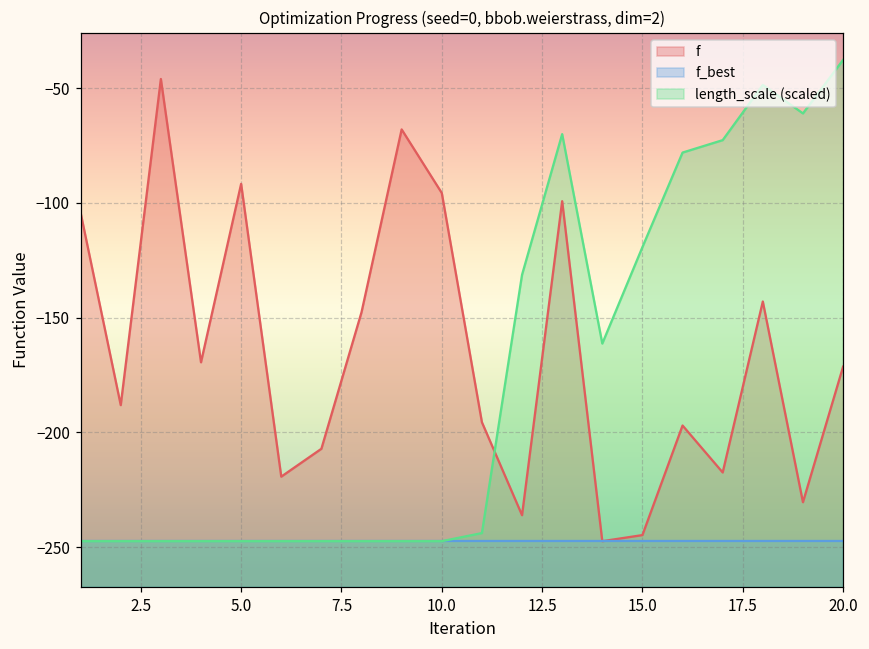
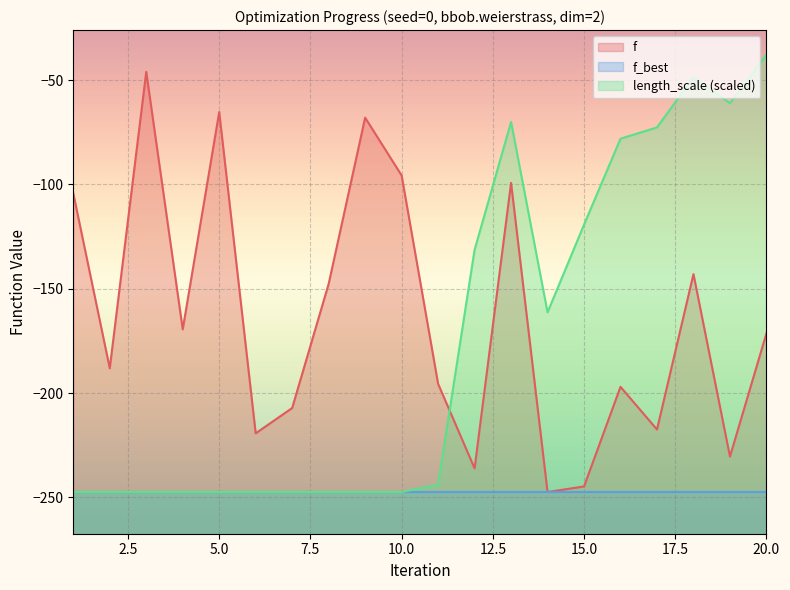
  {
    "f": {
-     "5.0": -92,
+     "5.0": -65,
      "10.0": -96,
      "15.0": -245,
      "20.0": -171
    }
  }
